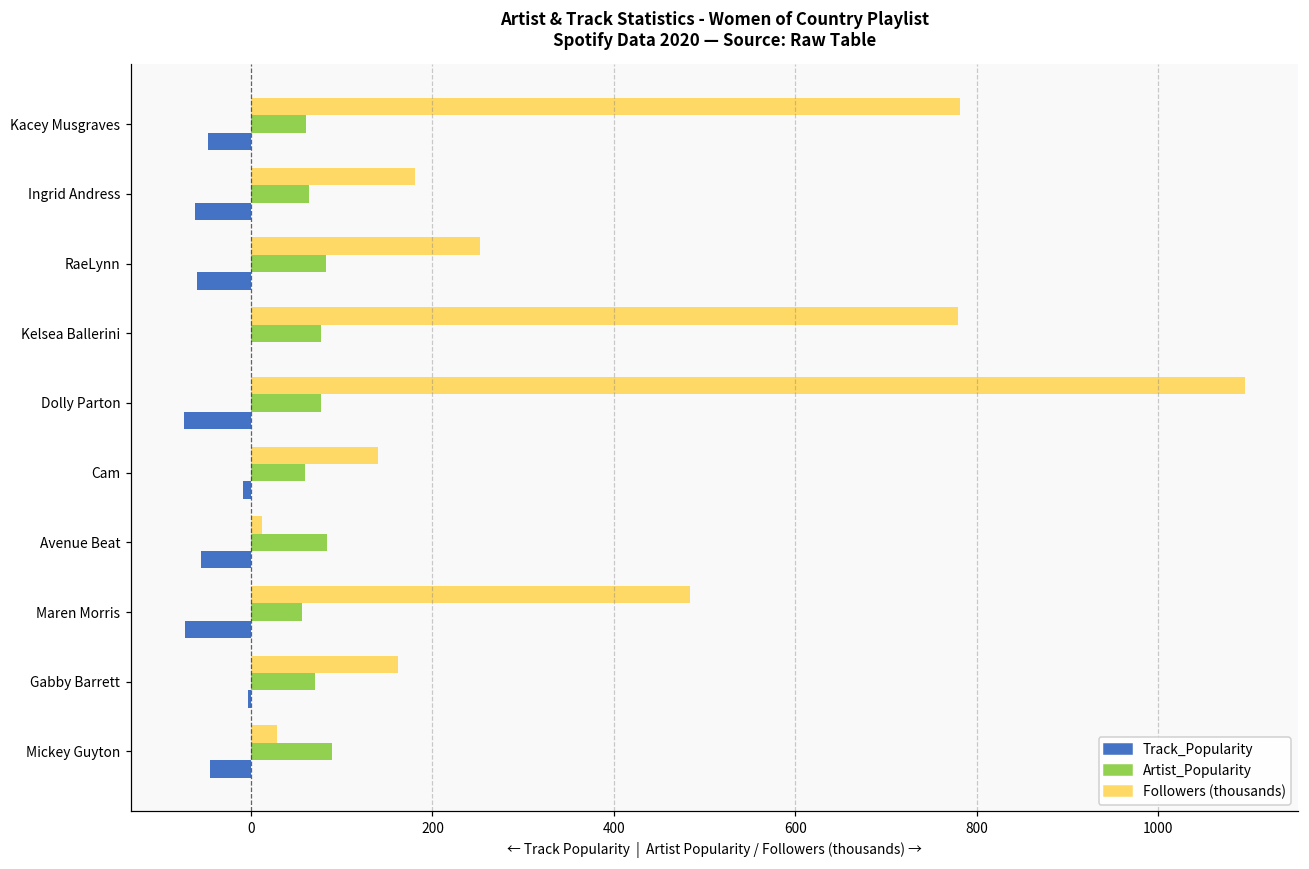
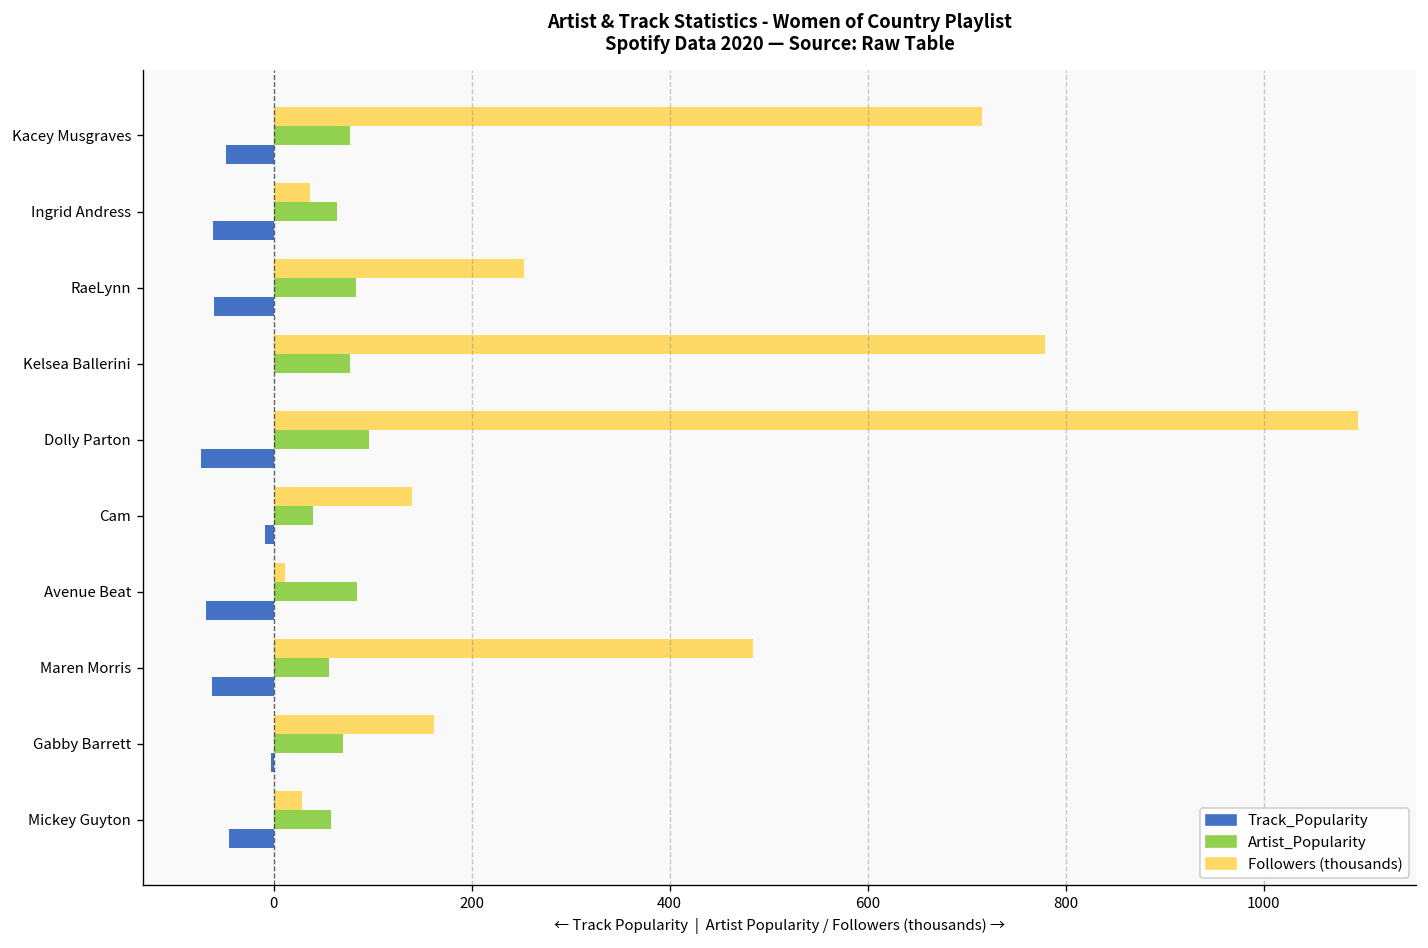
  {
    "Track_Popularity": {
      "Kacey Musgraves": -50,
      "Ingrid Andress": -60,
      "RaeLynn": -60,
      "Kelsea Ballerini": 0,
      "Dolly Parton": -70,
      "Cam": -10,
-     "Avenue Beat": -60,
-     "Maren Morris": -70,
+     "Avenue Beat": -70,
+     "Maren Morris": -60,
      "Mickey Guyton": -50
    },
    "Artist_Popularity": {
-     "Kacey Musgraves": 60,
+     "Kacey Musgraves": 80,
      "Ingrid Andress": 60,
      "RaeLynn": 80,
      "Kelsea Ballerini": 80,
-     "Dolly Parton": 80,
-     "Cam": 60,
+     "Dolly Parton": 100,
+     "Cam": 40,
      "Avenue Beat": 80,
      "Maren Morris": 60,
      "Gabby Barrett": 70,
-     "Mickey Guyton": 90
+     "Mickey Guyton": 60
    },
    "Followers (thousands)": {
-     "Kacey Musgraves": 780,
-     "Ingrid Andress": 180,
+     "Kacey Musgraves": 720,
+     "Ingrid Andress": 40,
      "RaeLynn": 250,
      "Kelsea Ballerini": 780,
      "Dolly Parton": 1100,
      "Cam": 140,
      "Avenue Beat": 10,
      "Maren Morris": 480,
      "Gabby Barrett": 160,
      "Mickey Guyton": 30
    }
  }
